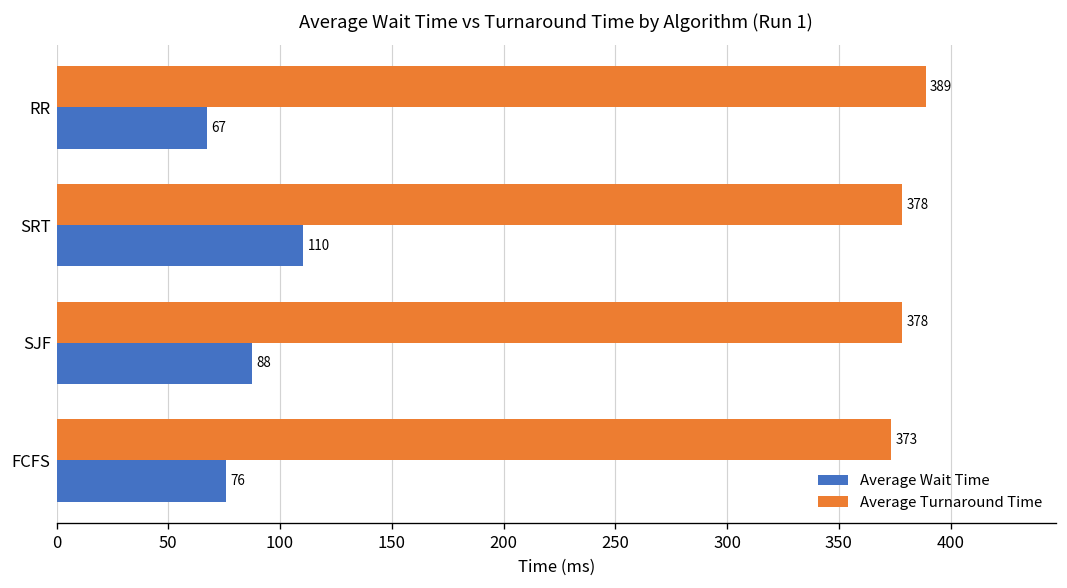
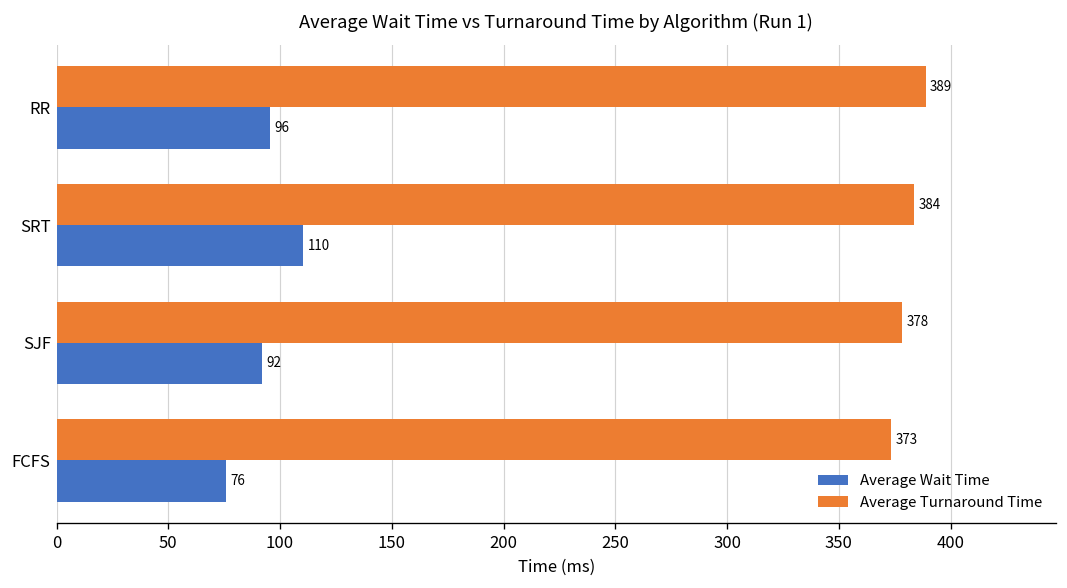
  {
    "Average Wait Time": {
-     "RR": 67,
+     "RR": 96,
      "SRT": 110,
-     "SJF": 88,
+     "SJF": 92,
      "FCFS": 76
    },
    "Average Turnaround Time": {
      "RR": 389,
-     "SRT": 378,
+     "SRT": 384,
      "SJF": 378,
      "FCFS": 373
    }
  }
